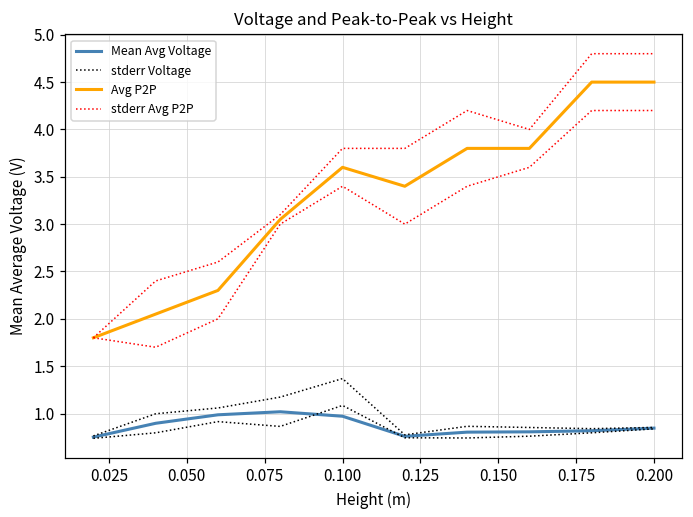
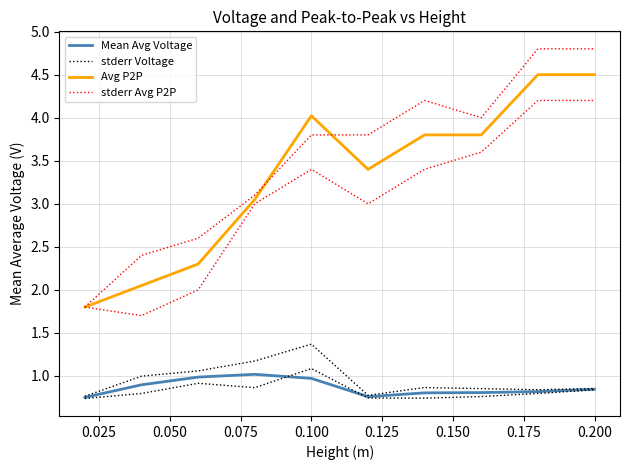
  {
    "Mean Avg Voltage": {
      "0.100": 1.0
    },
    "Avg P2P": {
-     "0.100": 3.6,
+     "0.100": 4.0,
      "0.200": 4.5
    }
  }
